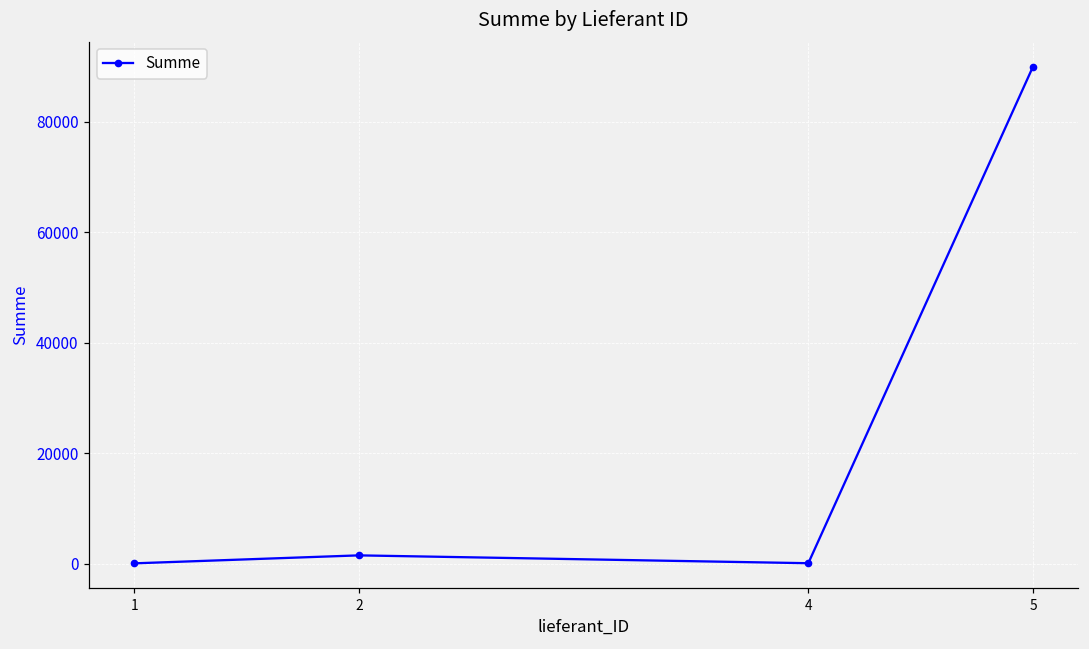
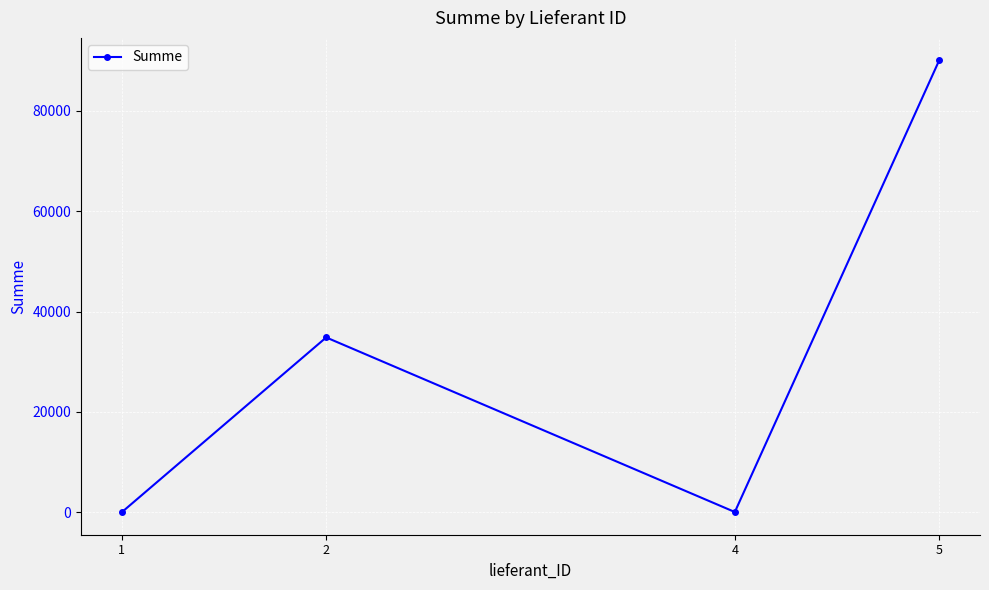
  {
    "1": 0,
-   "2": 2000,
+   "2": 35000,
    "4": 0,
    "5": 90000
  }
